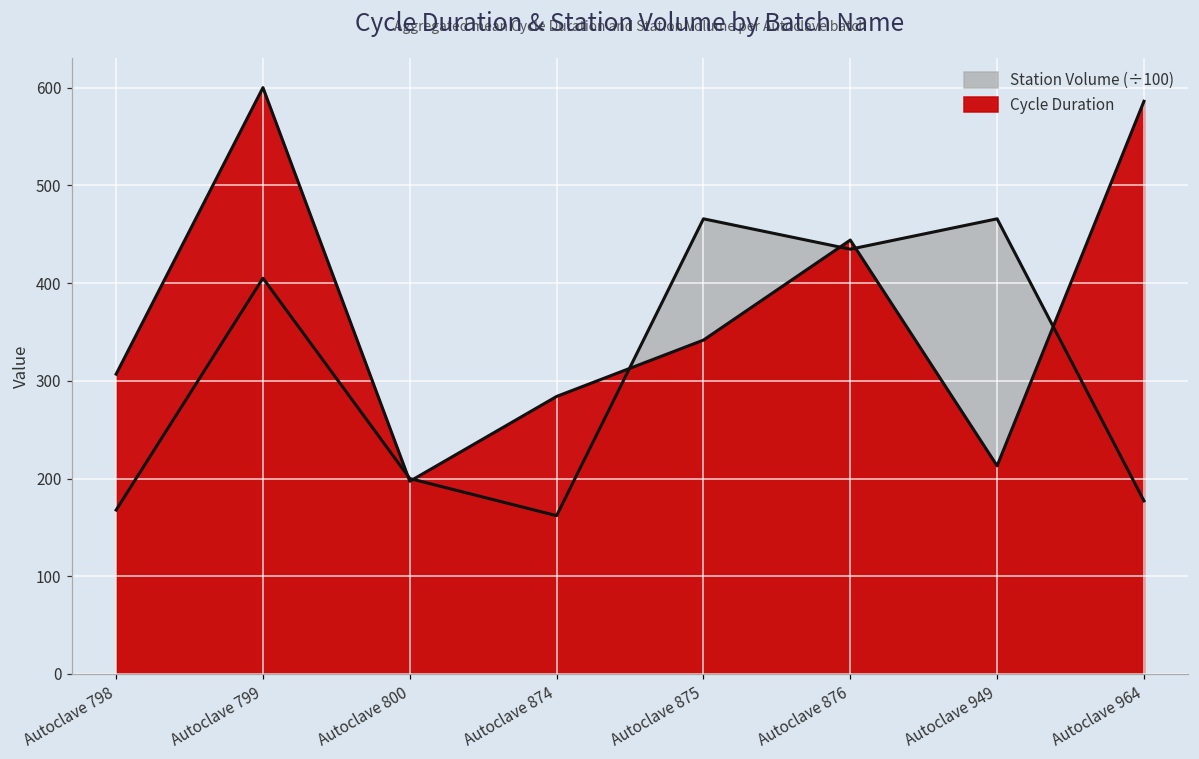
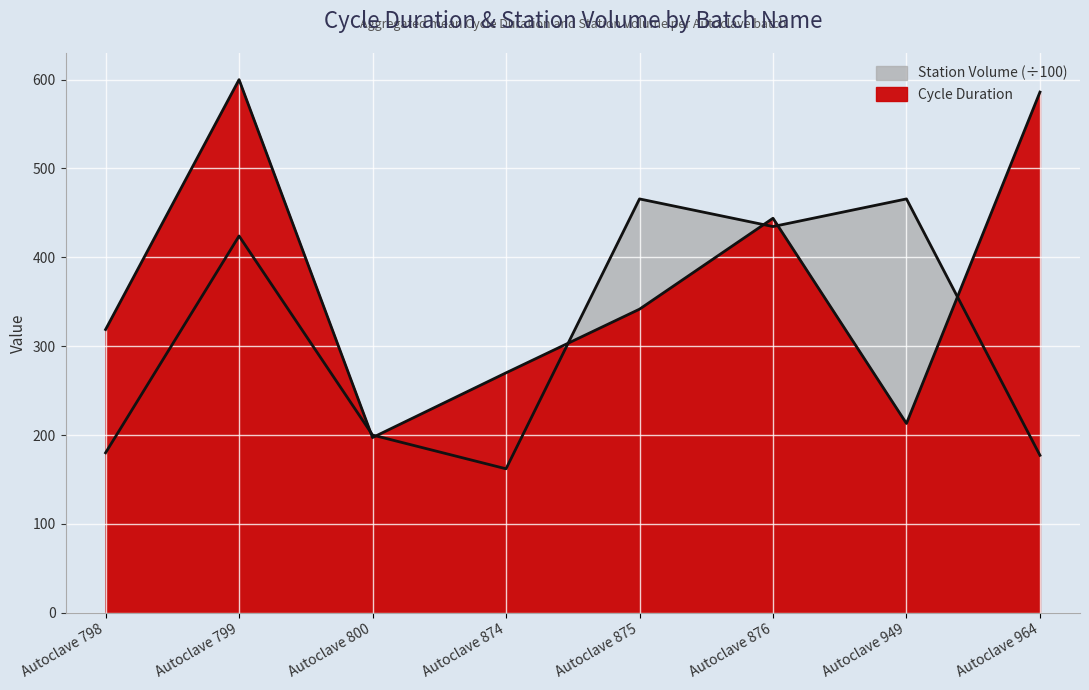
  {
    "Station Volume (÷100)": {
-     "Autoclave 798": 170,
-     "Autoclave 799": 410,
+     "Autoclave 798": 180,
+     "Autoclave 799": 420,
      "Autoclave 800": 200,
      "Autoclave 874": 160,
      "Autoclave 875": 470,
      "Autoclave 876": 430,
      "Autoclave 949": 470,
      "Autoclave 964": 180
    },
    "Cycle Duration": {
-     "Autoclave 798": 310,
+     "Autoclave 798": 320,
      "Autoclave 799": 600,
      "Autoclave 800": 200,
-     "Autoclave 874": 280,
+     "Autoclave 874": 270,
      "Autoclave 875": 340,
      "Autoclave 876": 440,
      "Autoclave 949": 210,
      "Autoclave 964": 590
    }
  }
